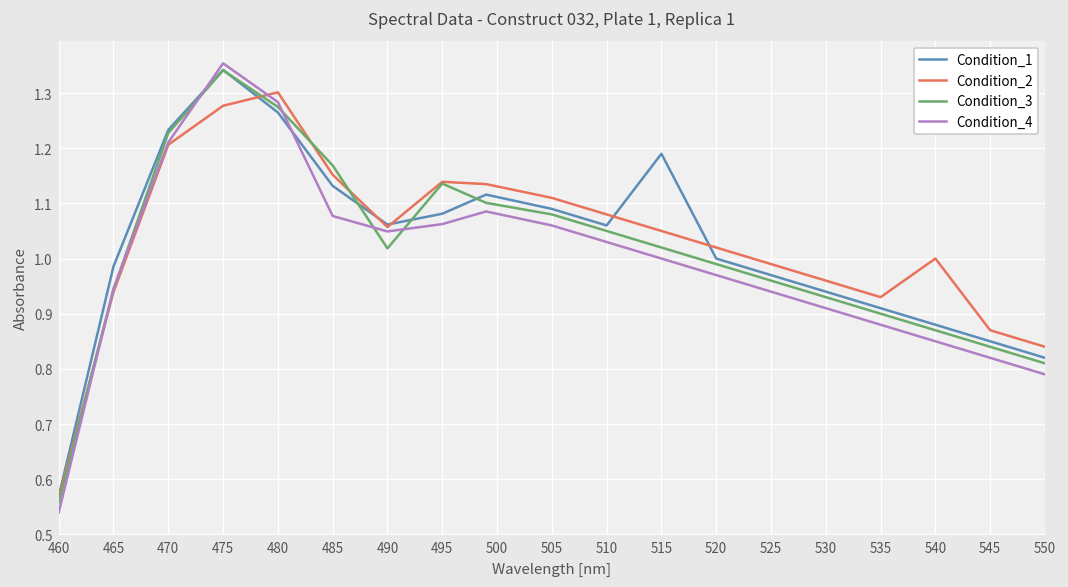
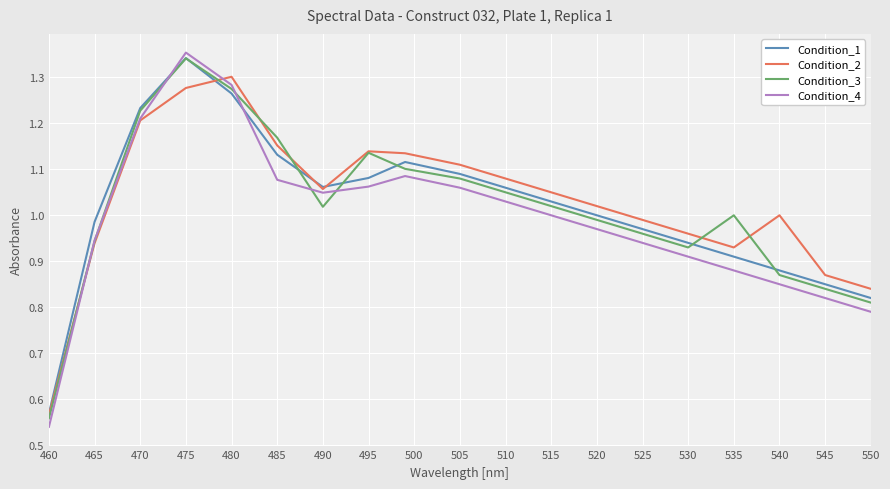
  {
    "Condition_1": {
      "465": 0.99,
      "470": 1.23,
      "480": 1.26,
      "485": 1.13,
      "495": 1.08,
      "505": 1.09,
      "510": 1.06,
-     "515": 1.19,
+     "515": 1.03,
      "520": 1.00,
      "525": 0.97,
      "530": 0.94,
      "535": 0.91,
      "540": 0.88,
      "545": 0.85,
      "550": 0.82
    },
    "Condition_2": {
      "475": 1.28,
      "480": 1.30,
      "485": 1.15,
      "505": 1.11,
      "510": 1.08,
      "515": 1.05,
      "520": 1.02,
      "525": 0.99,
      "530": 0.96,
      "535": 0.93,
      "540": 1.00,
      "545": 0.87,
      "550": 0.84
    },
    "Condition_3": {
      "460": 0.56,
      "470": 1.23,
      "480": 1.27,
      "485": 1.17,
      "490": 1.02,
      "505": 1.08,
      "510": 1.05,
      "515": 1.02,
      "520": 0.99,
      "525": 0.96,
      "530": 0.93,
-     "535": 0.9,
+     "535": 1.0,
      "540": 0.87,
      "545": 0.84,
      "550": 0.81
    },
    "Condition_4": {
      "460": 0.54,
      "475": 1.35,
      "480": 1.28,
      "485": 1.08,
      "490": 1.05,
      "495": 1.06,
      "505": 1.06,
      "510": 1.03,
      "515": 1.00,
      "520": 0.97,
      "525": 0.94,
      "530": 0.91,
      "535": 0.88,
      "540": 0.85,
      "545": 0.82,
      "550": 0.79
    }
  }
